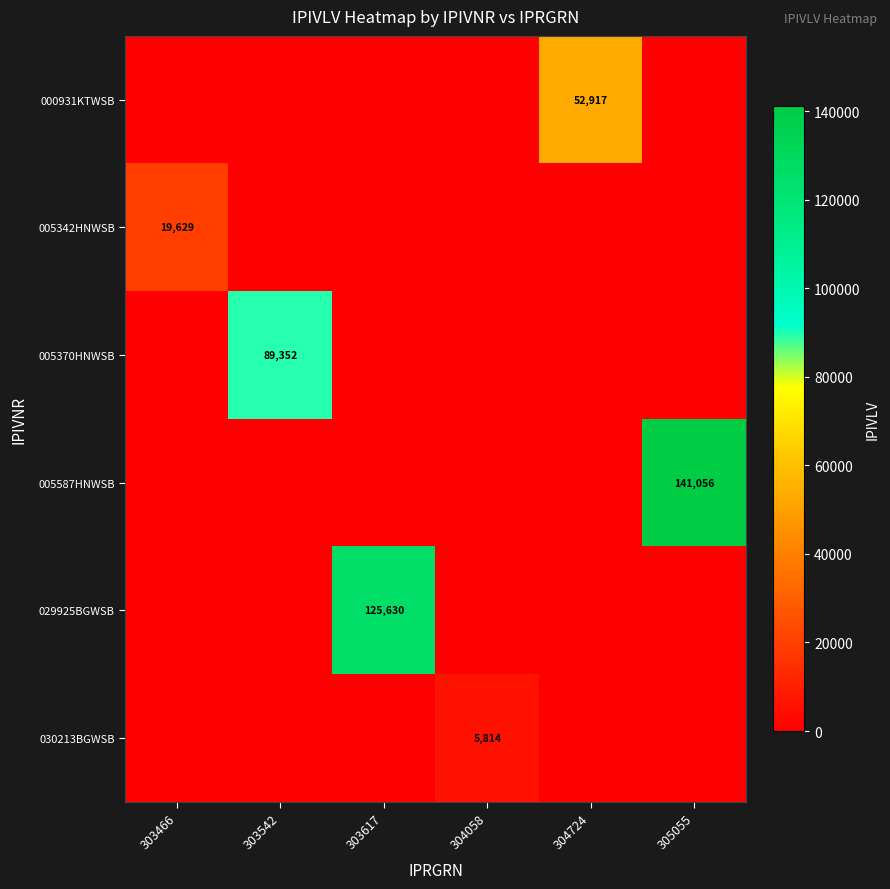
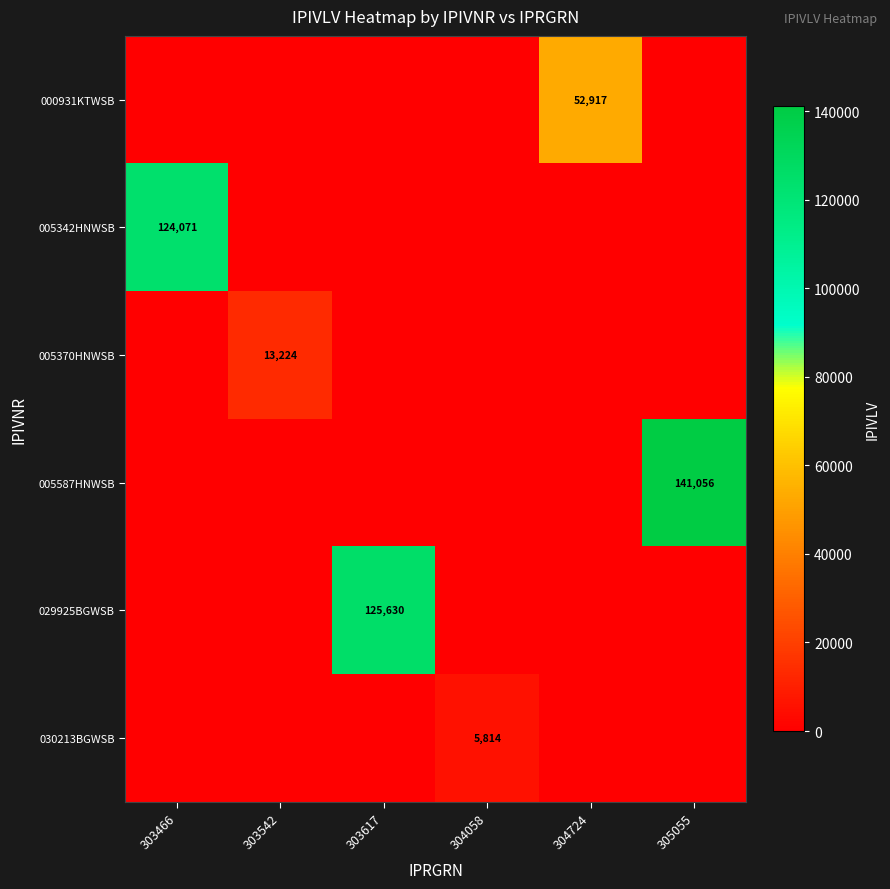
  {
    "000931KTWSB": {
      "304724": "52,917"
    },
    "005342HNWSB": {
-     "303466": "19,629"
+     "303466": "124,071"
    },
    "005370HNWSB": {
-     "303542": "89,352"
+     "303542": "13,224"
    },
    "005587HNWSB": {
      "305055": "141,056"
    },
    "029925BGWSB": {
      "303617": "125,630"
    },
    "030213BGWSB": {
      "304058": "5,814"
    }
  }
